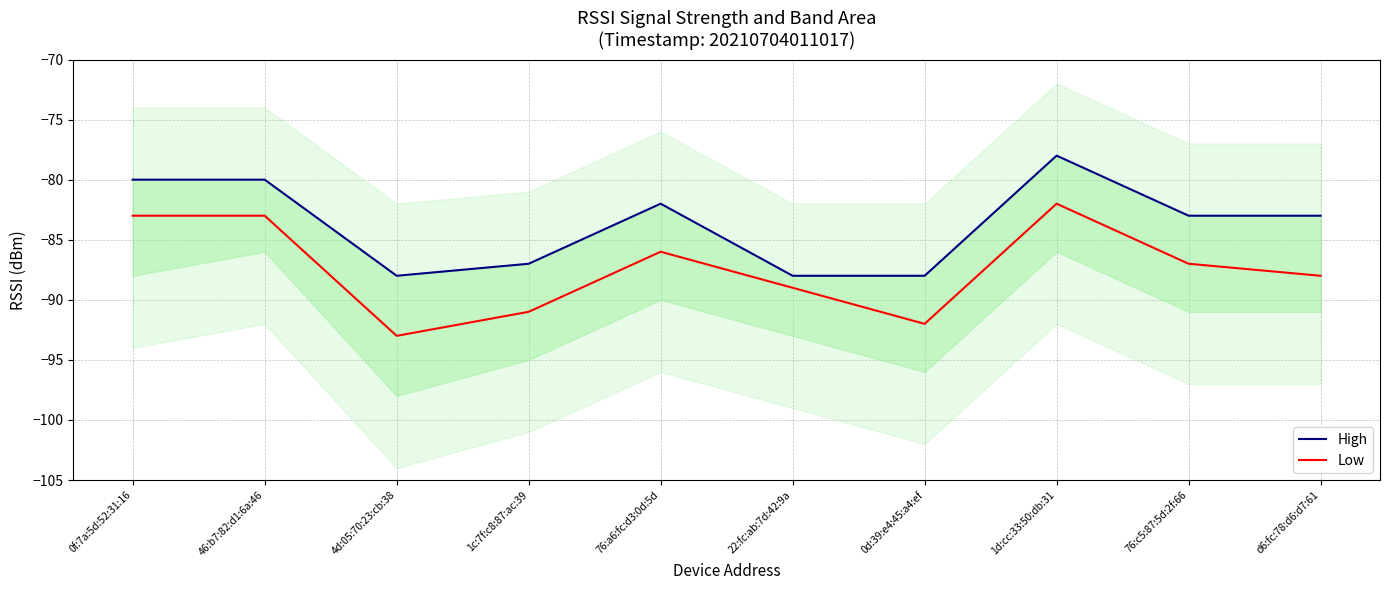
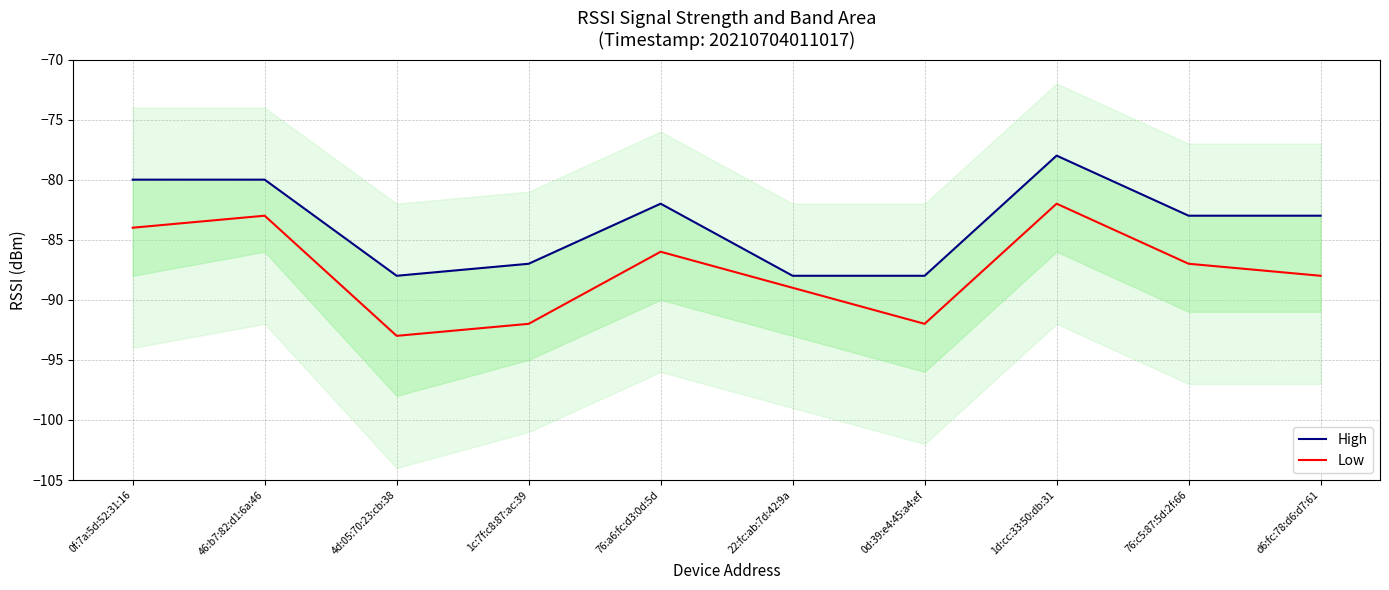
  {
    "High": {
      "0f:7a:5d:52:31:16": -80,
      "46:b7:82:d1:6a:46": -80,
      "4d:05:70:23:cb:38": -88,
      "1c:7f:c8:87:ac:39": -87,
      "76:a6:fc:d3:0d:5d": -82,
      "22:fc:ab:7d:42:9a": -88,
      "0d:39:e4:45:a4:ef": -88,
      "1d:cc:33:50:db:31": -78,
      "76:c5:87:5d:2f:66": -83,
      "d6:fc:78:d6:d7:61": -83
    },
    "Low": {
-     "0f:7a:5d:52:31:16": -83,
+     "0f:7a:5d:52:31:16": -84,
      "46:b7:82:d1:6a:46": -83,
      "4d:05:70:23:cb:38": -93,
-     "1c:7f:c8:87:ac:39": -91,
+     "1c:7f:c8:87:ac:39": -92,
      "76:a6:fc:d3:0d:5d": -86,
      "22:fc:ab:7d:42:9a": -89,
      "0d:39:e4:45:a4:ef": -92,
      "1d:cc:33:50:db:31": -82,
      "76:c5:87:5d:2f:66": -87,
      "d6:fc:78:d6:d7:61": -88
    }
  }
